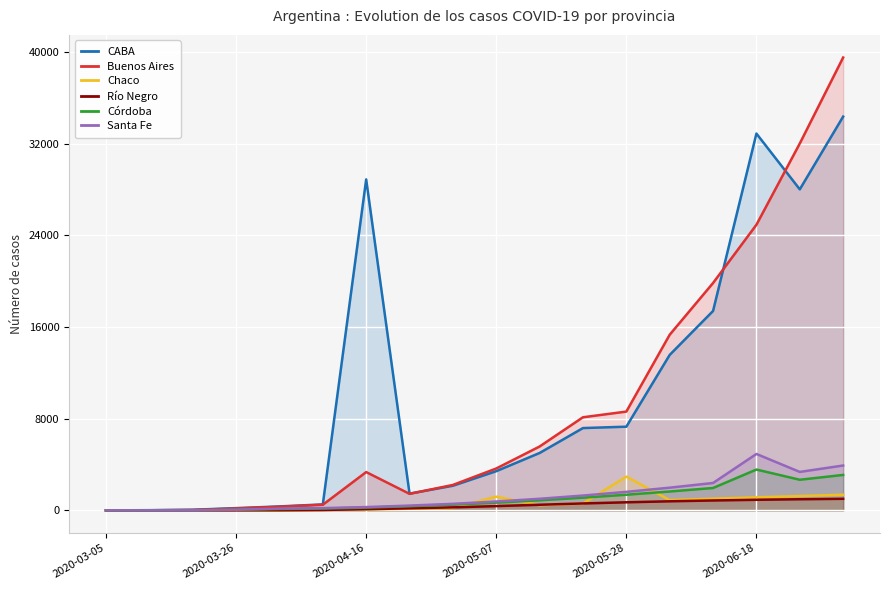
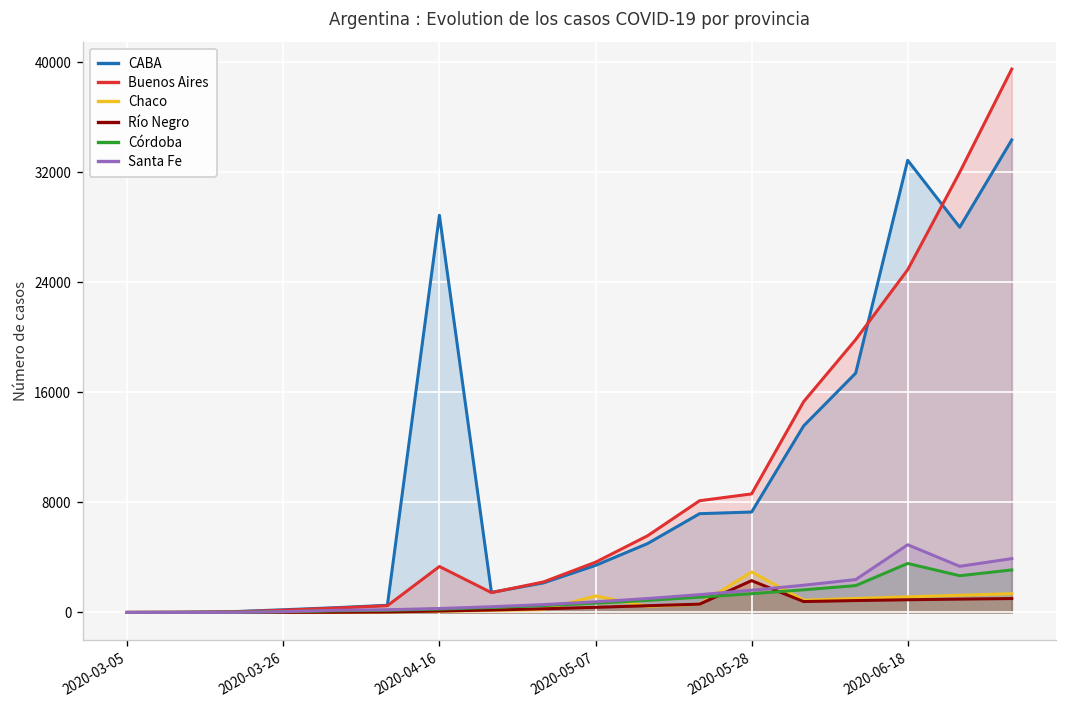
  {
    "CABA": {
      "2020-04-16": 28900,
      "2020-05-07": 3400,
      "2020-05-28": 7300,
      "2020-06-18": 32900
    },
    "Buenos Aires": {
      "2020-04-16": 3300,
      "2020-05-07": 3700,
      "2020-05-28": 8600,
      "2020-06-18": 24900
    },
    "Chaco": {
      "2020-05-07": 1200,
      "2020-05-28": 2900
    },
    "Río Negro": {
      "2020-05-07": 400,
-     "2020-05-28": 700
+     "2020-05-28": 2300
    },
    "Córdoba": {
      "2020-05-28": 1400,
      "2020-06-18": 3600
    },
    "Santa Fe": {
      "2020-05-28": 1600,
      "2020-06-18": 4900
    }
  }
